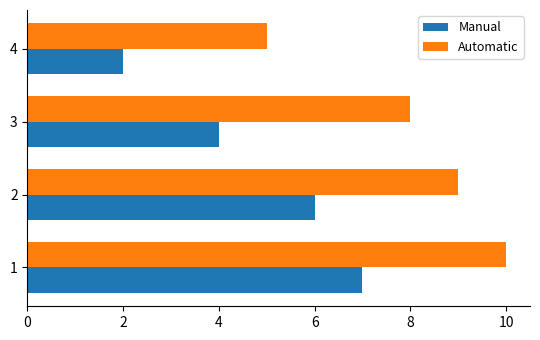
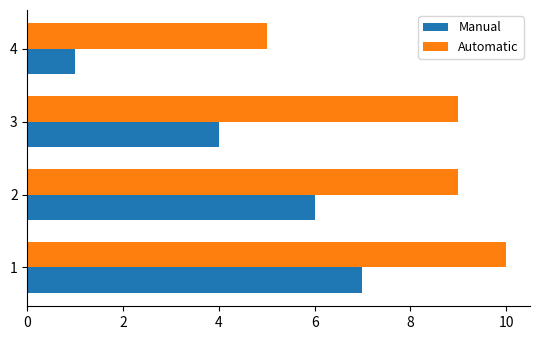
  {
    "Manual": {
-     "4": 2,
+     "4": 1,
      "3": 4,
      "2": 6,
      "1": 7
    },
    "Automatic": {
      "4": 5,
-     "3": 8,
+     "3": 9,
      "2": 9,
      "1": 10
    }
  }
